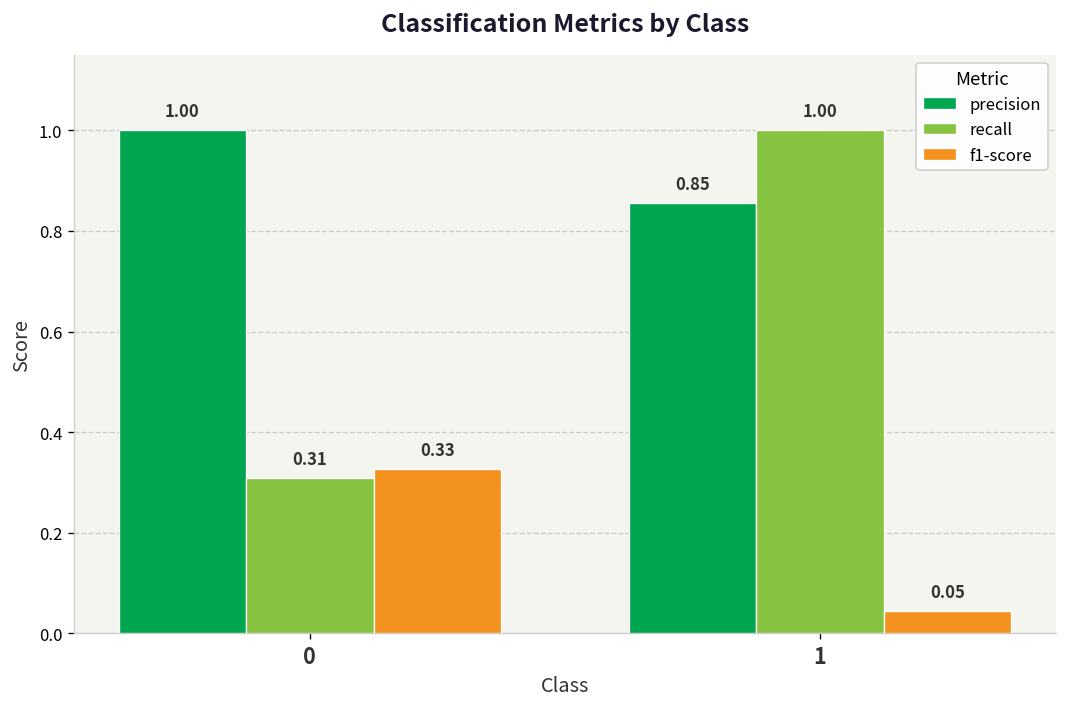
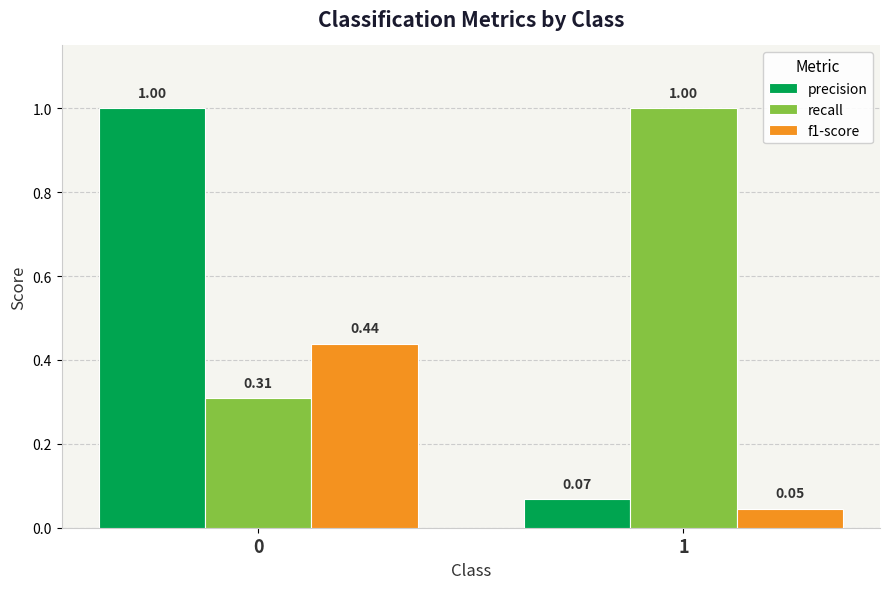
  {
    "precision": {
      "0": 1.00,
-     "1": 0.85
+     "1": 0.07
    },
    "recall": {
      "0": 0.31,
      "1": 1.00
    },
    "f1-score": {
-     "0": 0.33,
+     "0": 0.44,
      "1": 0.05
    }
  }
